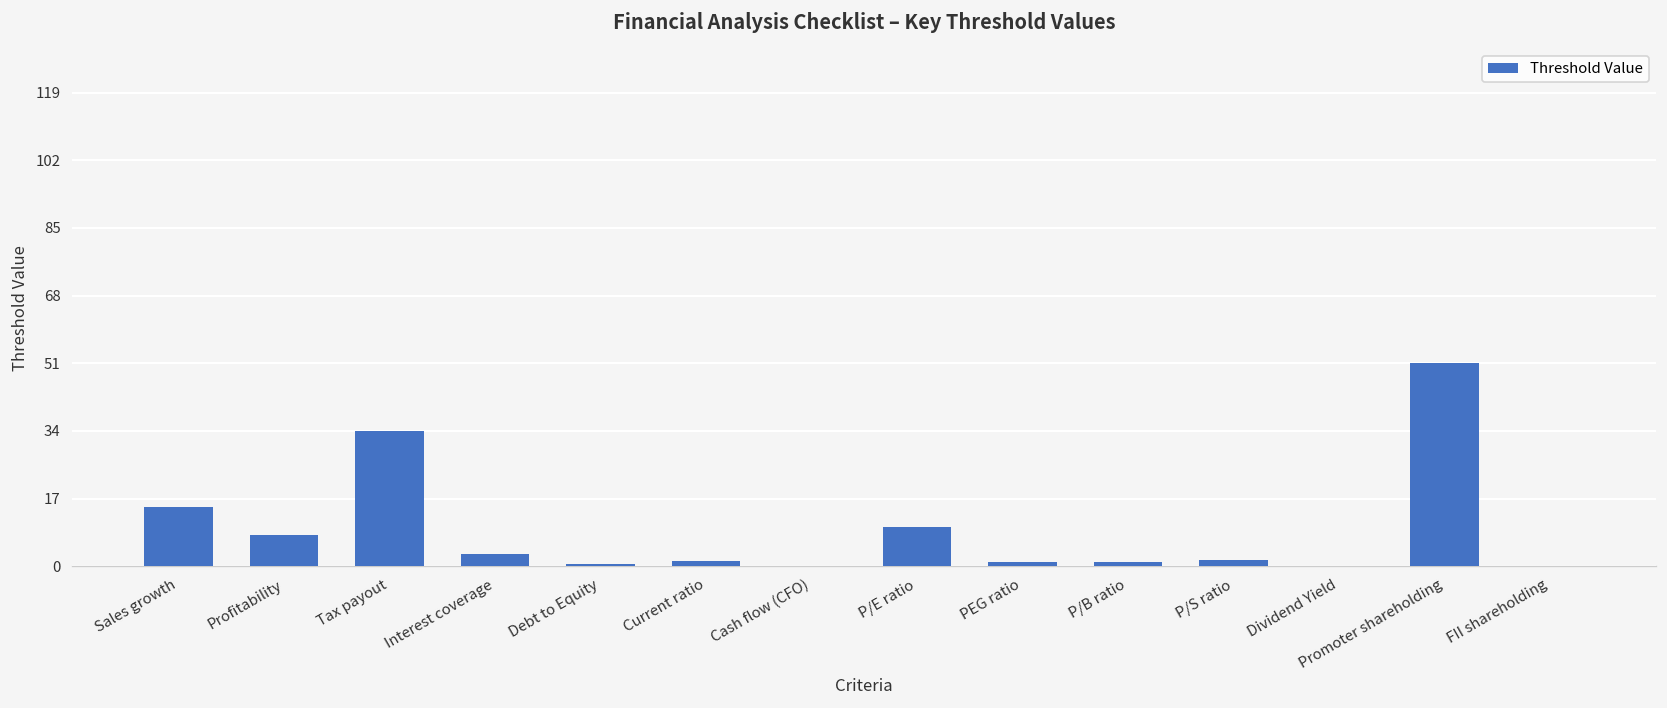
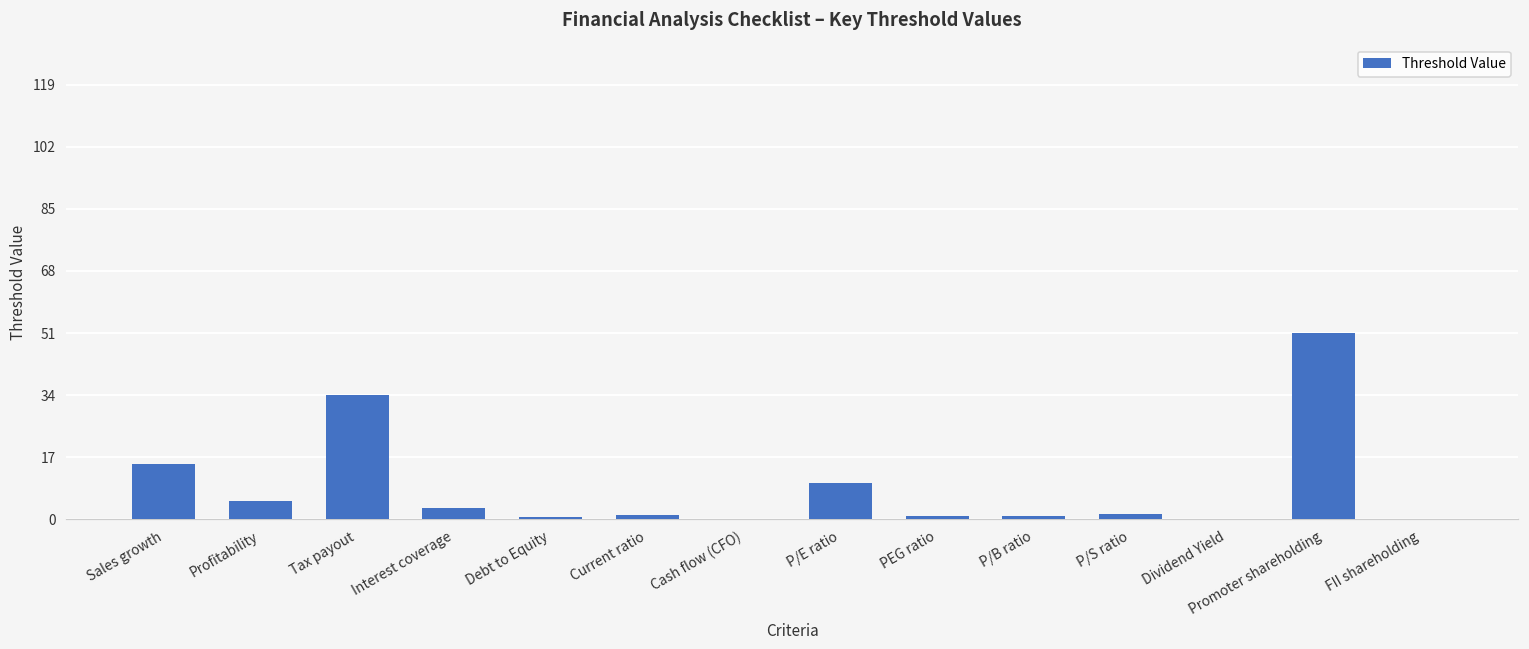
  {
    "Sales growth": 15,
-   "Profitability": 8,
+   "Profitability": 5,
    "Tax payout": 34,
    "Interest coverage": 3,
    "Current ratio": 1,
    "Cash flow (CFO)": 0,
    "P/E ratio": 10,
    "PEG ratio": 1,
    "P/B ratio": 1,
    "P/S ratio": 2,
    "Dividend Yield": 0,
    "Promoter shareholding": 51,
    "FII shareholding": 0
  }
